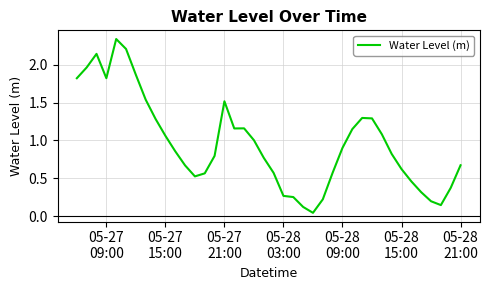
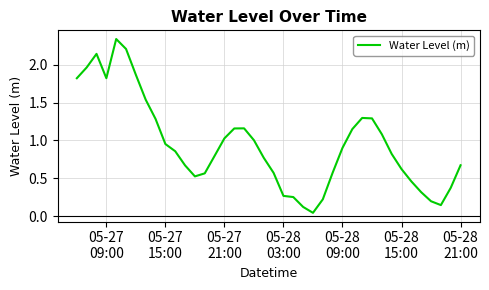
  {
    "05-27 09:00": 1.8,
-   "05-27 15:00": 1.1,
-   "05-27 21:00": 1.5,
+   "05-27 15:00": 1.0,
+   "05-27 21:00": 1.0,
    "05-28 03:00": 0.3,
    "05-28 09:00": 0.9,
    "05-28 15:00": 0.6,
    "05-28 21:00": 0.7
  }
